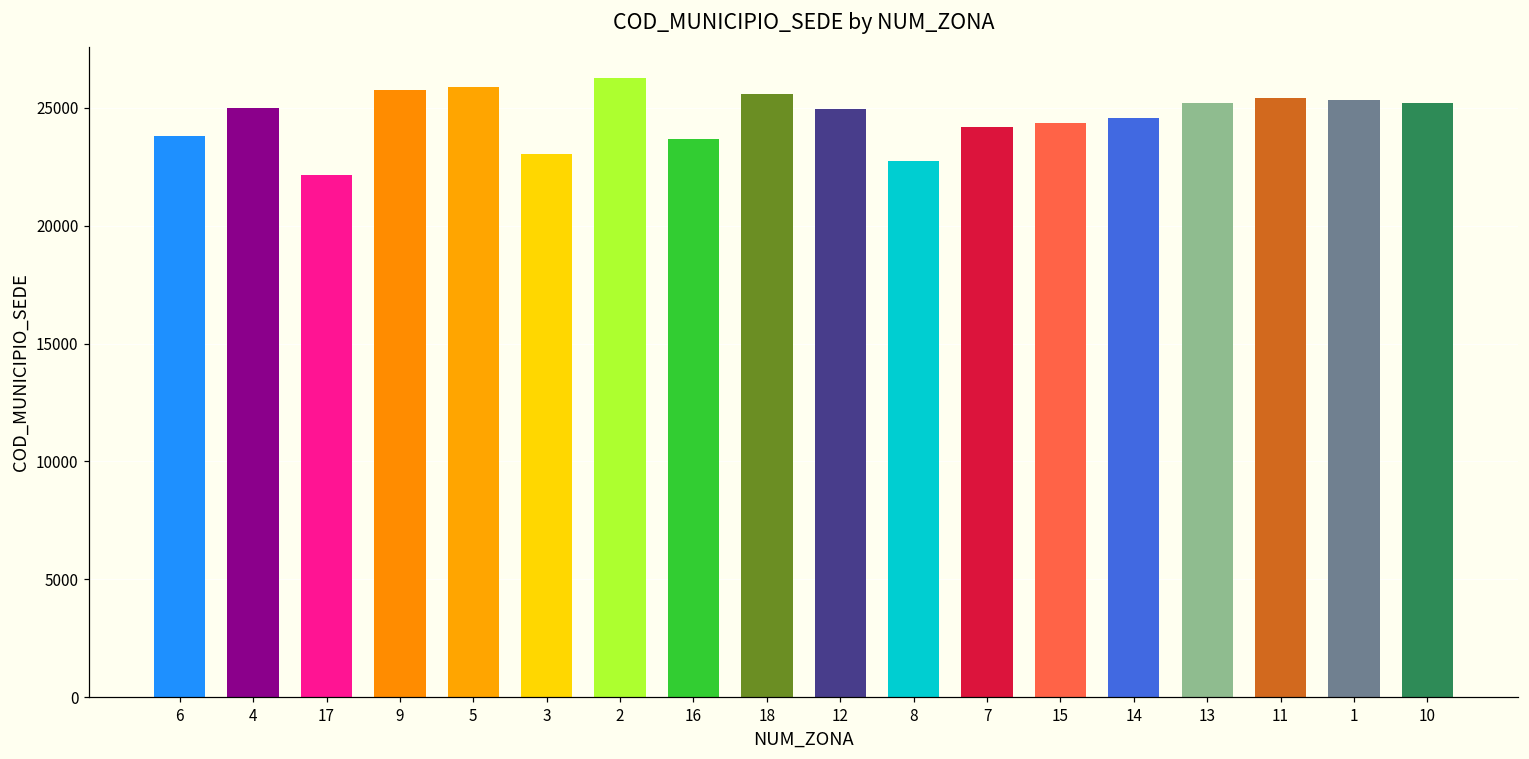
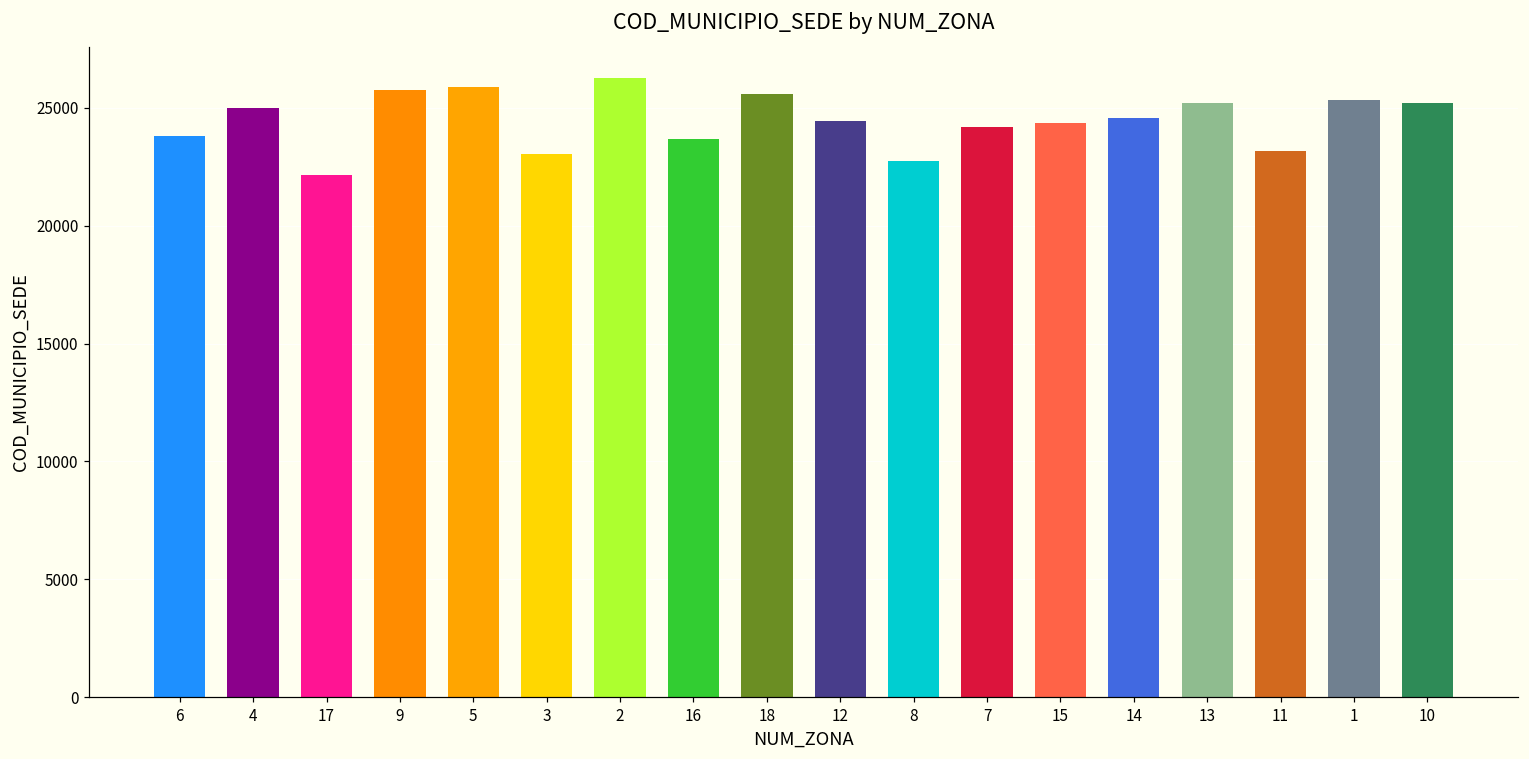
  {
    "6": 23800,
    "4": 25000,
    "17": 22100,
    "9": 25800,
    "5": 25900,
    "3": 23000,
    "2": 26300,
    "16": 23700,
    "18": 25600,
-   "12": 25000,
+   "12": 24400,
    "8": 22700,
    "7": 24200,
    "15": 24400,
    "14": 24600,
    "13": 25200,
-   "11": 25400,
+   "11": 23200,
    "1": 25300,
    "10": 25200
  }
